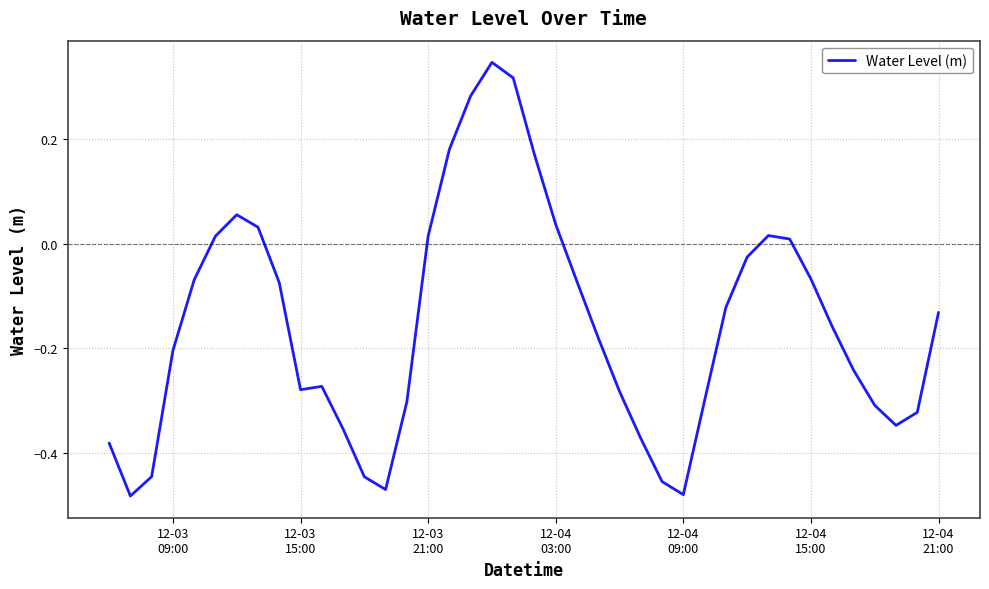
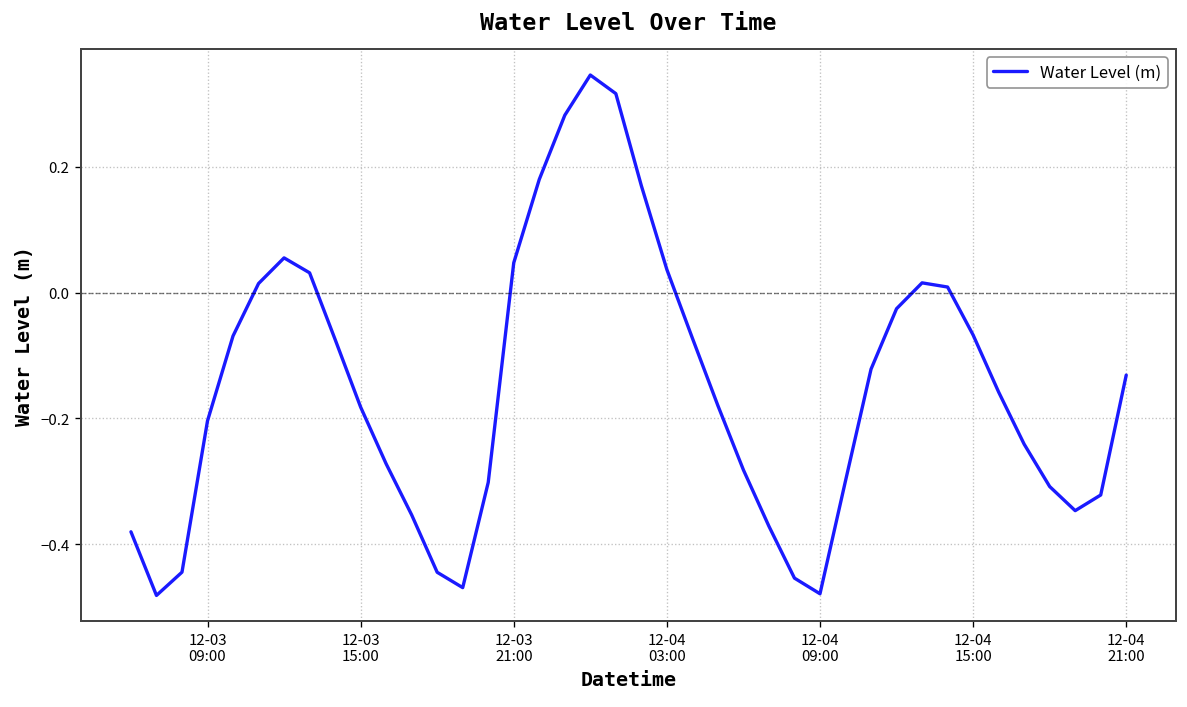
  {
    "12-03 09:00": -0.20,
-   "12-03 15:00": -0.28,
-   "12-03 21:00": 0.01,
+   "12-03 15:00": -0.18,
+   "12-03 21:00": 0.05,
    "12-04 03:00": 0.04,
    "12-04 09:00": -0.48,
    "12-04 15:00": -0.07,
    "12-04 21:00": -0.13
  }
